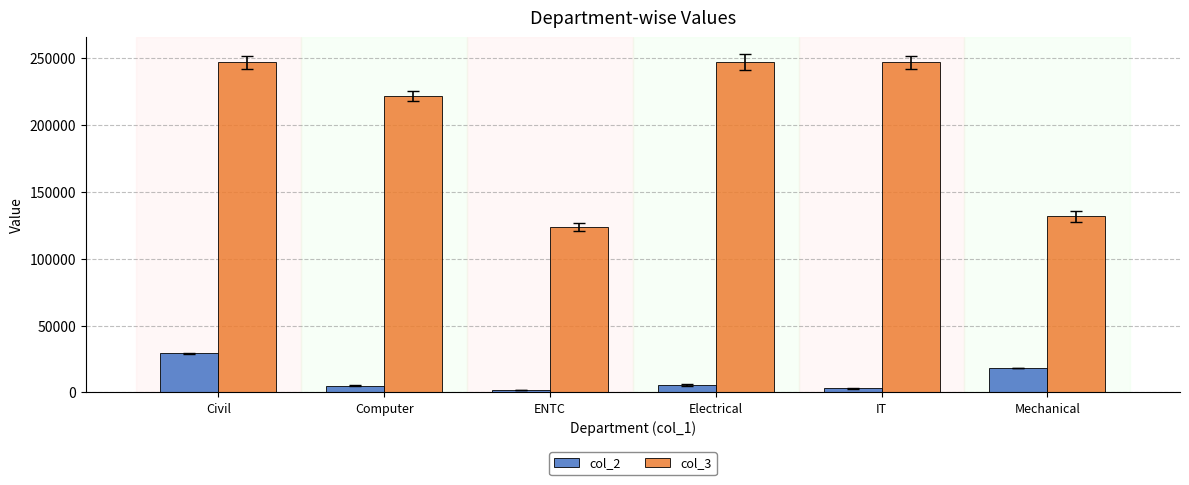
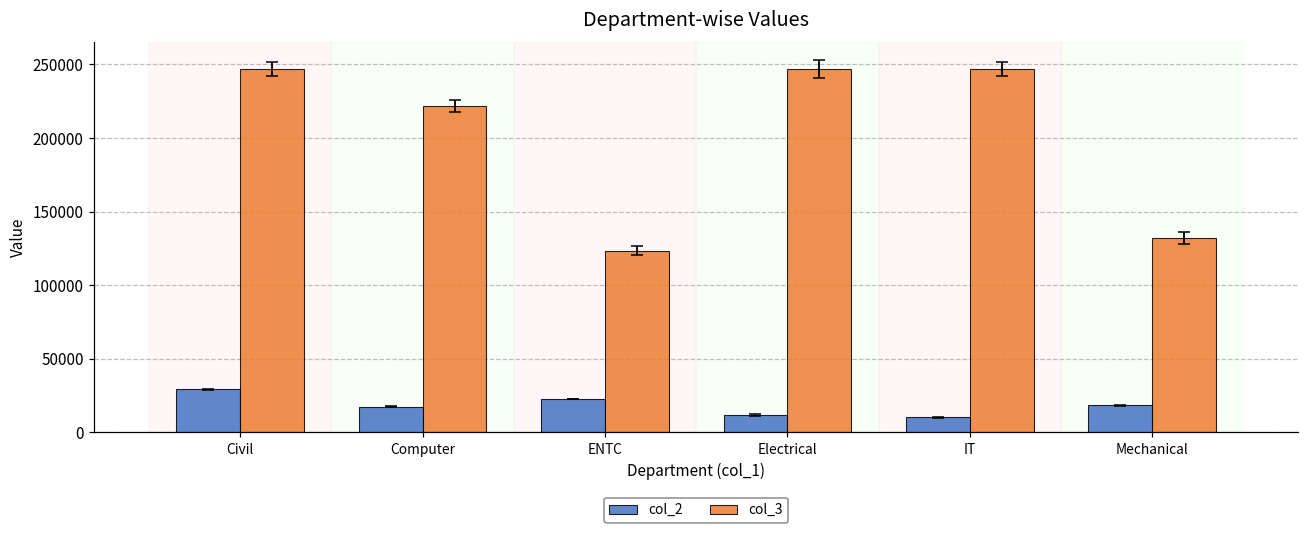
  {
    "col_2": {
      "Civil": 29000,
-     "Computer": 5000,
-     "ENTC": 2000,
-     "Electrical": 5000,
-     "IT": 3000,
+     "Computer": 17000,
+     "ENTC": 23000,
+     "Electrical": 12000,
+     "IT": 10000,
      "Mechanical": 18000
    },
    "col_3": {
      "Civil": 247000,
      "Computer": 222000,
      "ENTC": 123000,
      "Electrical": 247000,
      "IT": 247000,
      "Mechanical": 132000
    }
  }
